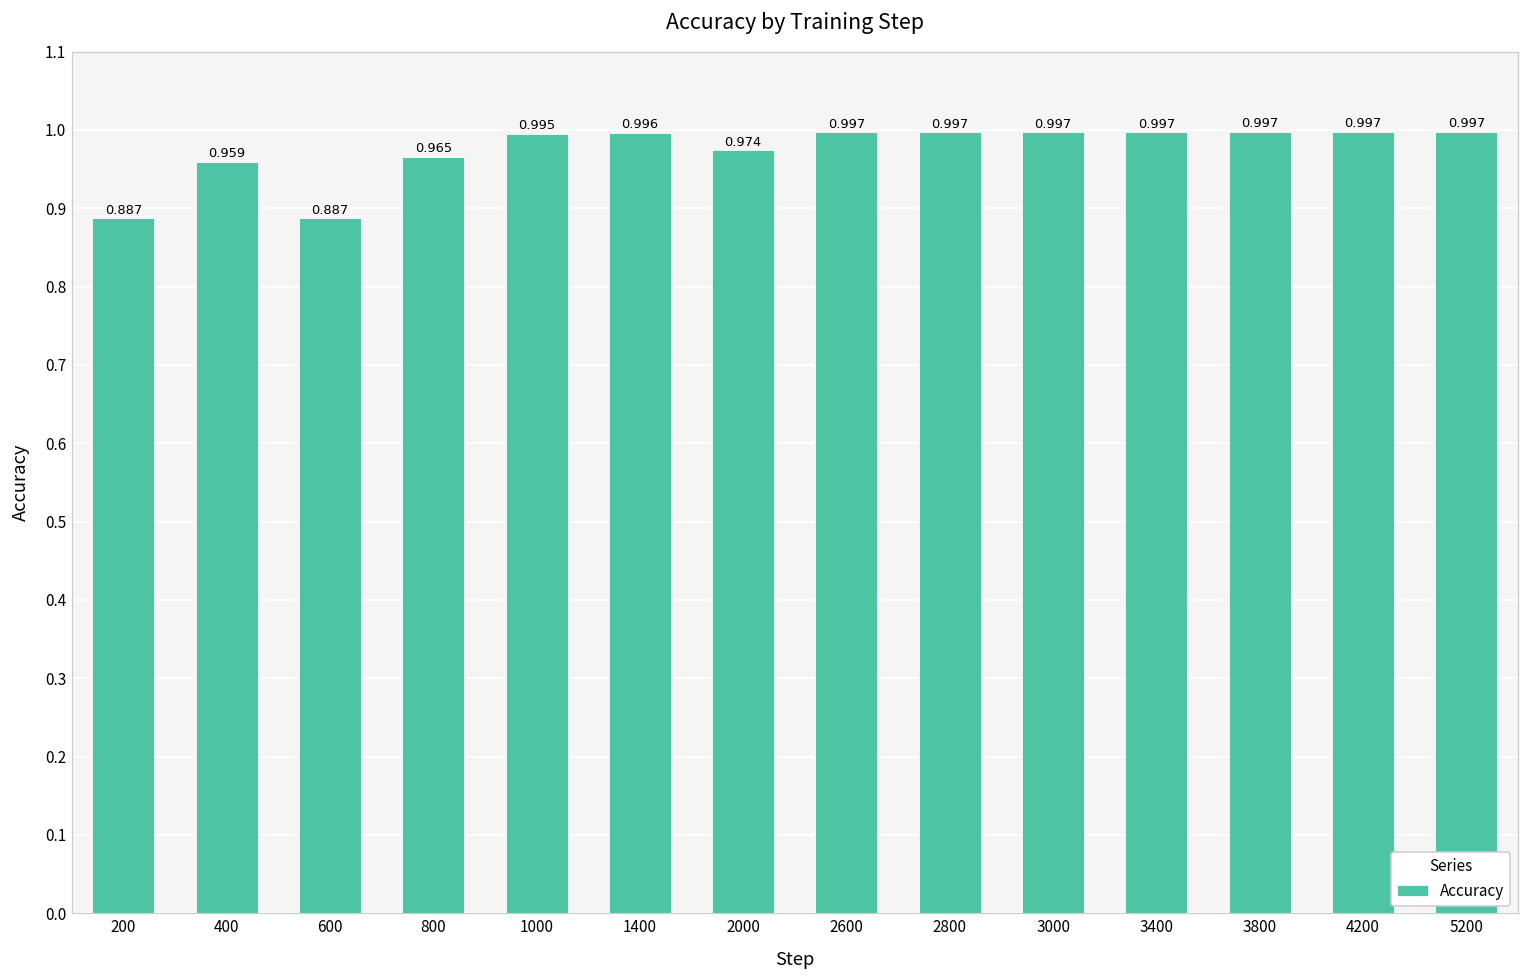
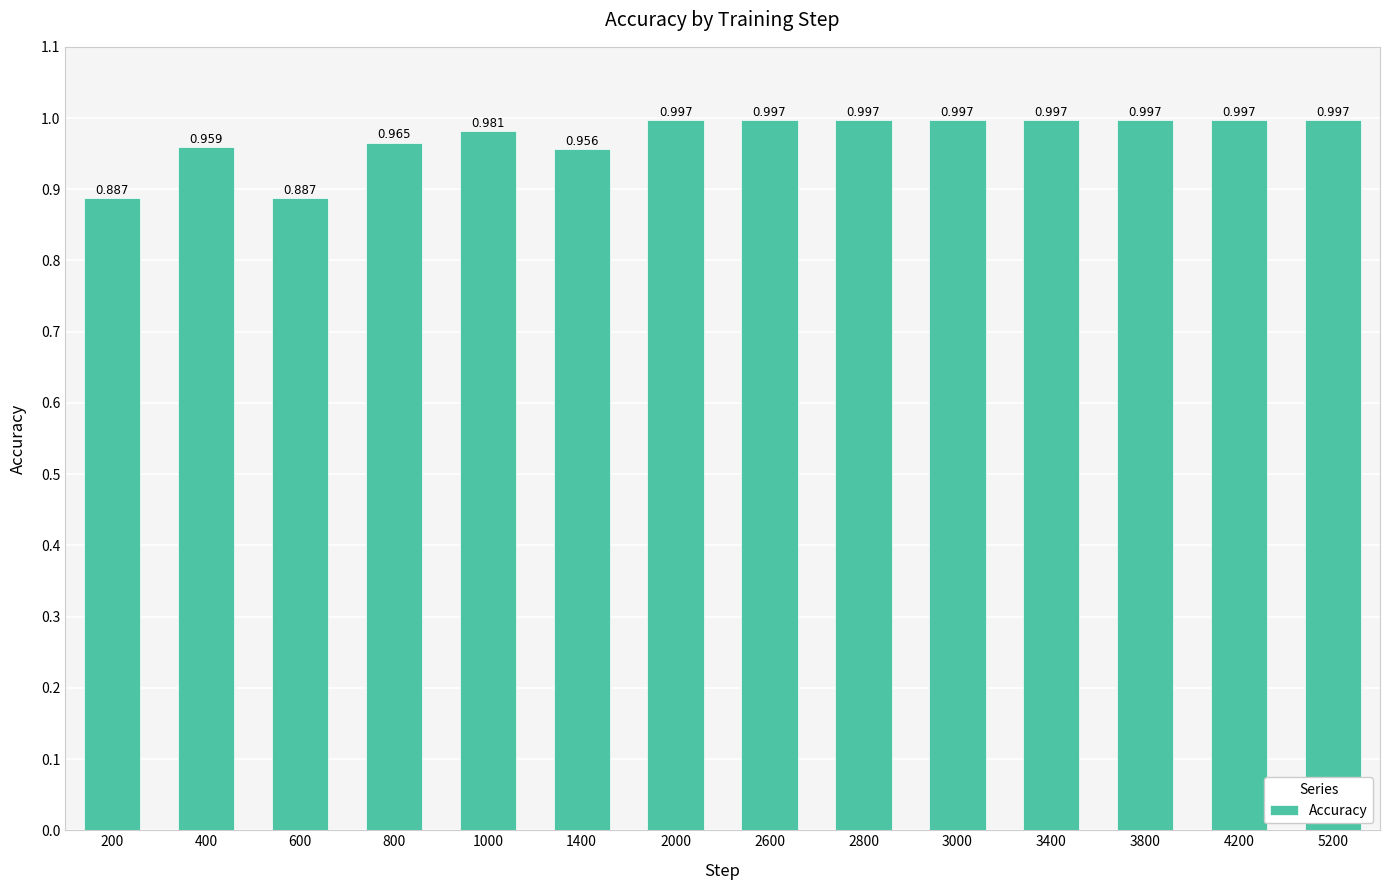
  {
    "200": 0.887,
    "400": 0.959,
    "600": 0.887,
    "800": 0.965,
-   "1000": 0.995,
-   "1400": 0.996,
-   "2000": 0.974,
+   "1000": 0.981,
+   "1400": 0.956,
+   "2000": 0.997,
    "2600": 0.997,
    "2800": 0.997,
    "3000": 0.997,
    "3400": 0.997,
    "3800": 0.997,
    "4200": 0.997,
    "5200": 0.997
  }
